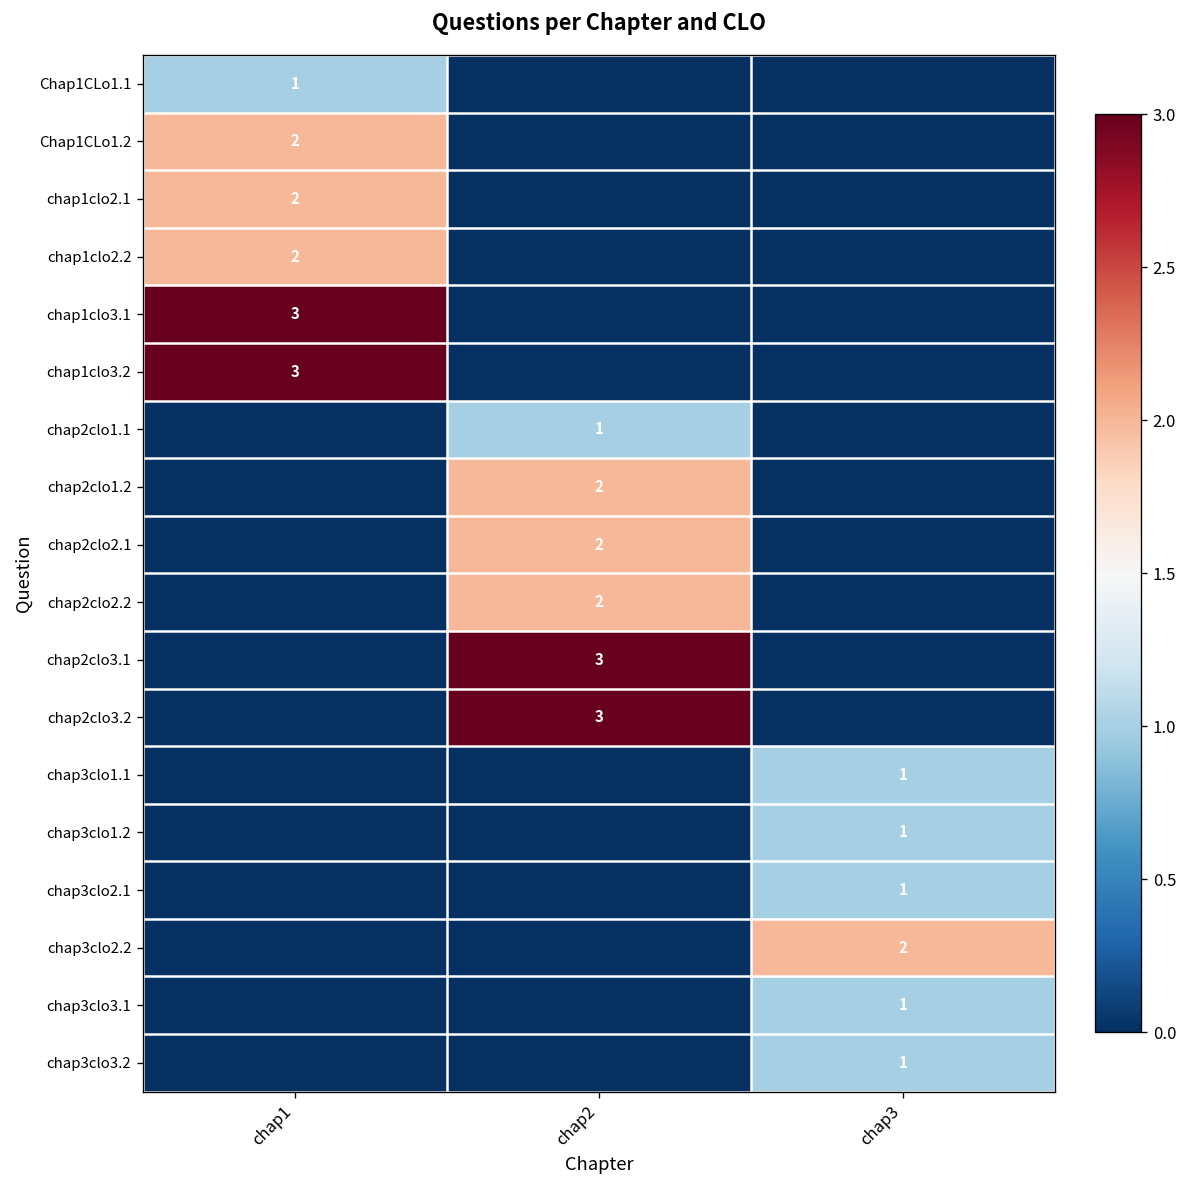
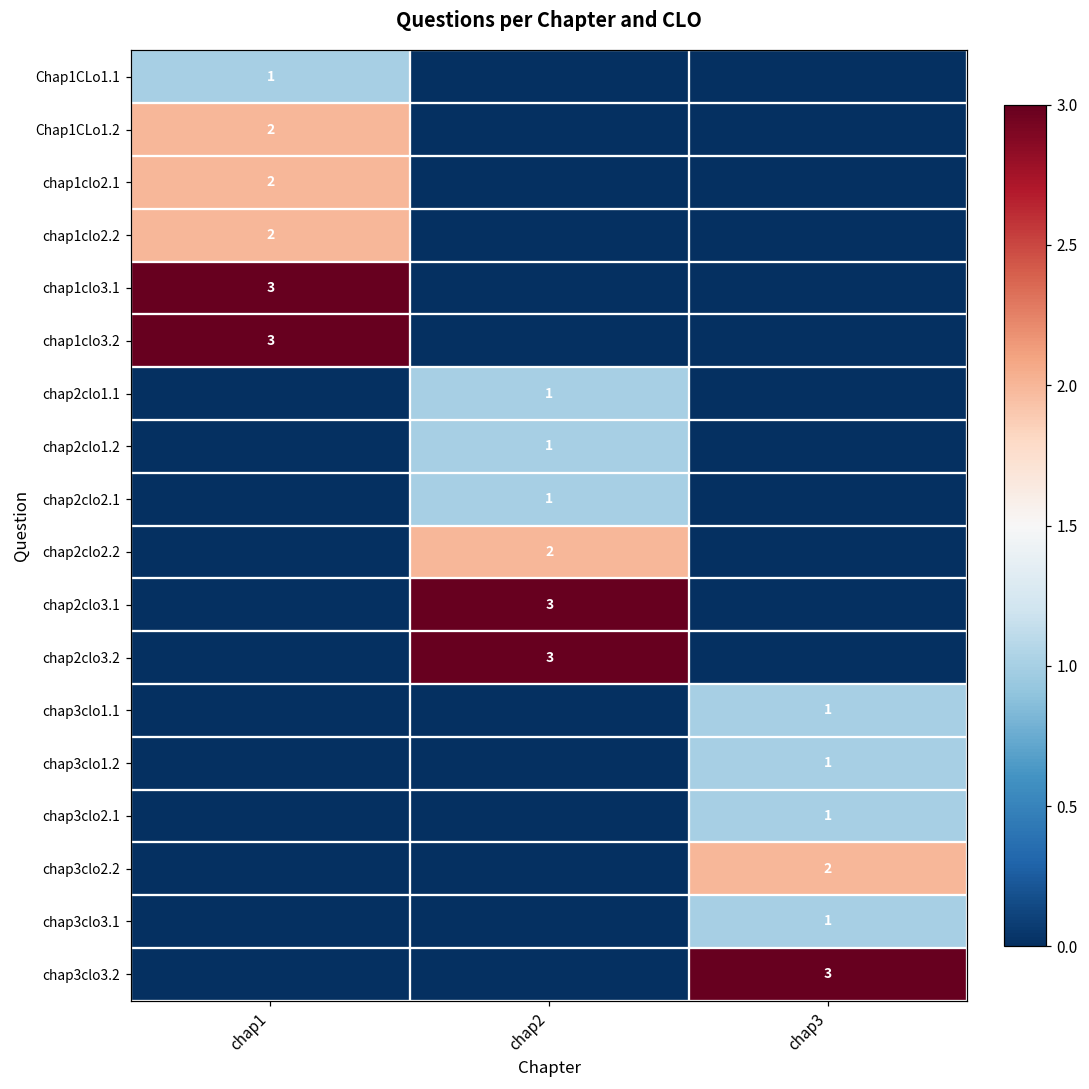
  {
    "Chap1CLo1.1": {
      "chap1": 1
    },
    "Chap1CLo1.2": {
      "chap1": 2
    },
    "chap1clo2.1": {
      "chap1": 2
    },
    "chap1clo2.2": {
      "chap1": 2
    },
    "chap1clo3.1": {
      "chap1": 3
    },
    "chap1clo3.2": {
      "chap1": 3
    },
    "chap2clo1.1": {
      "chap2": 1
    },
    "chap2clo1.2": {
-     "chap2": 2
+     "chap2": 1
    },
    "chap2clo2.1": {
-     "chap2": 2
+     "chap2": 1
    },
    "chap2clo2.2": {
      "chap2": 2
    },
    "chap2clo3.1": {
      "chap2": 3
    },
    "chap2clo3.2": {
      "chap2": 3
    },
    "chap3clo1.1": {
      "chap3": 1
    },
    "chap3clo1.2": {
      "chap3": 1
    },
    "chap3clo2.1": {
      "chap3": 1
    },
    "chap3clo2.2": {
      "chap3": 2
    },
    "chap3clo3.1": {
      "chap3": 1
    },
    "chap3clo3.2": {
-     "chap3": 1
+     "chap3": 3
    }
  }
